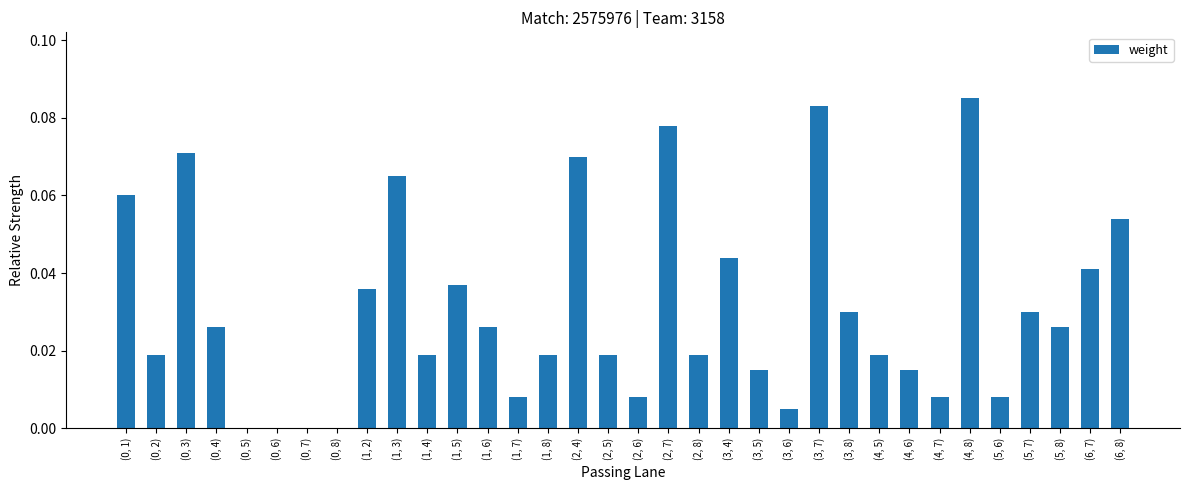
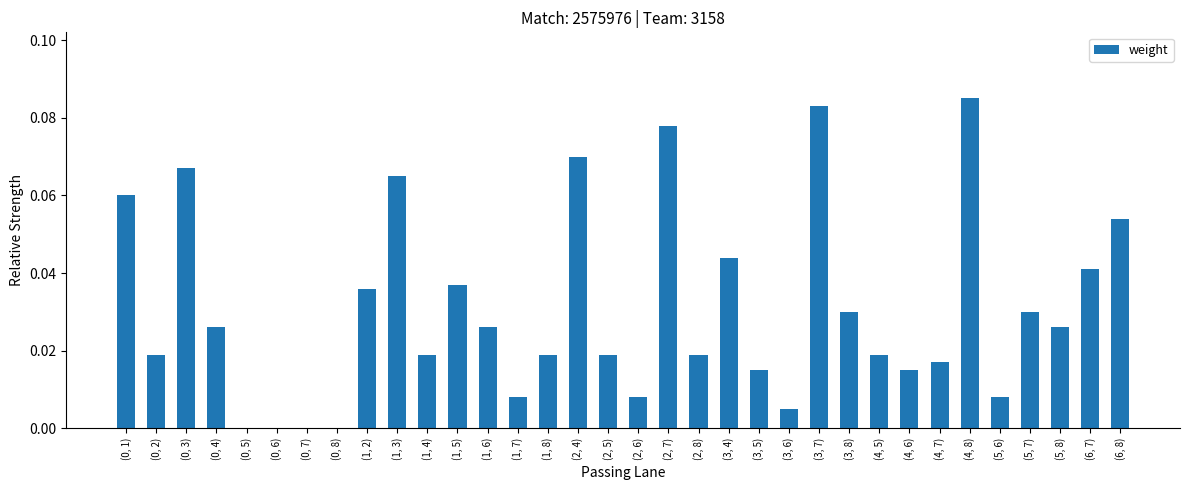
  {
    "(0, 1)": 0.060,
    "(0, 2)": 0.019,
-   "(0, 3)": 0.071,
+   "(0, 3)": 0.067,
    "(0, 4)": 0.026,
    "(0, 5)": 0.000,
    "(0, 6)": 0.000,
    "(0, 7)": 0.000,
    "(0, 8)": 0.000,
    "(1, 2)": 0.036,
    "(1, 3)": 0.065,
    "(1, 4)": 0.019,
    "(1, 5)": 0.037,
    "(1, 6)": 0.026,
    "(1, 7)": 0.008,
    "(1, 8)": 0.019,
    "(2, 4)": 0.070,
    "(2, 5)": 0.019,
    "(2, 6)": 0.008,
    "(2, 7)": 0.078,
    "(2, 8)": 0.019,
    "(3, 4)": 0.044,
    "(3, 5)": 0.015,
    "(3, 6)": 0.005,
    "(3, 7)": 0.083,
    "(3, 8)": 0.030,
    "(4, 5)": 0.019,
    "(4, 6)": 0.015,
-   "(4, 7)": 0.008,
+   "(4, 7)": 0.017,
    "(4, 8)": 0.085,
    "(5, 6)": 0.008,
    "(5, 7)": 0.030,
    "(5, 8)": 0.026,
    "(6, 7)": 0.041,
    "(6, 8)": 0.054
  }
